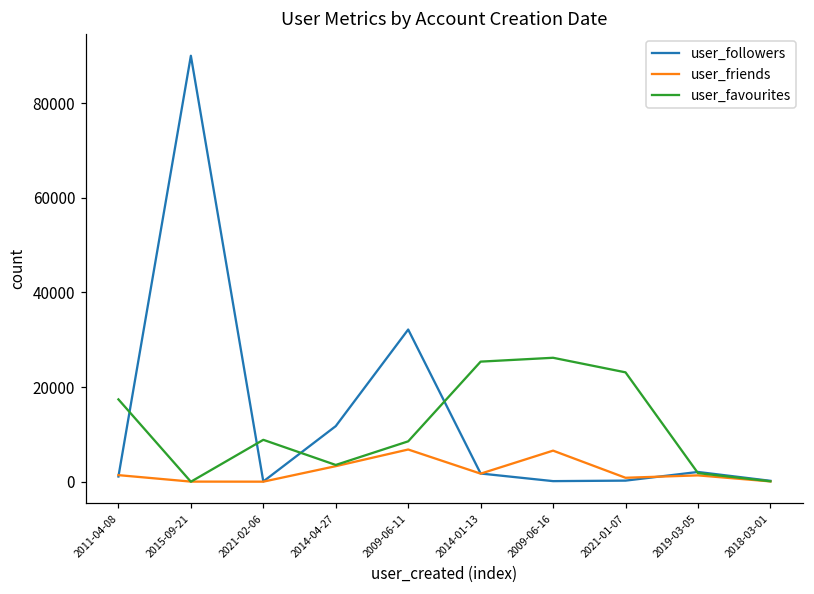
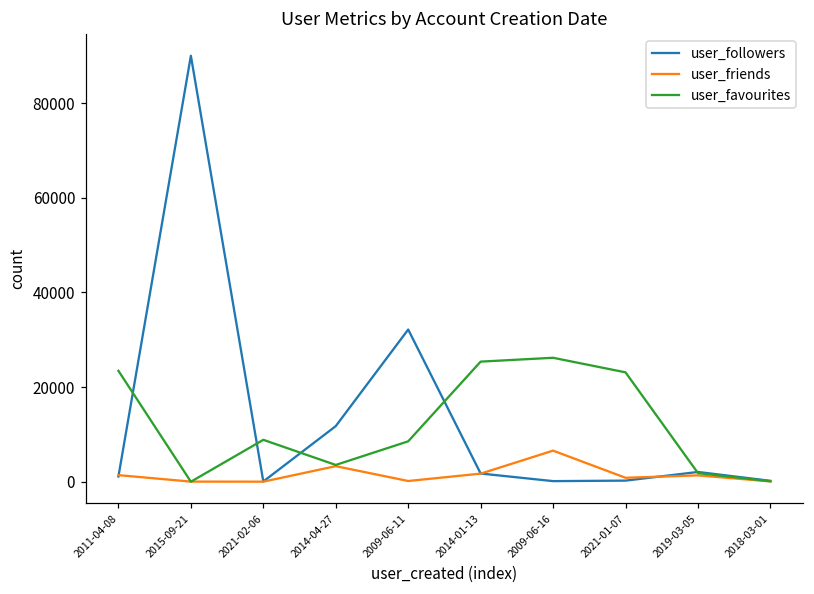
  {
    "user_followers": {
      "2015-09-21": 90000,
      "2014-04-27": 12000,
      "2009-06-11": 32000,
      "2009-06-16": 0,
      "2021-01-07": 0
    },
    "user_friends": {
-     "2009-06-11": 7000,
+     "2009-06-11": 0,
      "2009-06-16": 7000,
      "2021-01-07": 1000
    },
    "user_favourites": {
-     "2011-04-08": 17000,
+     "2011-04-08": 23000,
      "2021-02-06": 9000,
      "2009-06-11": 9000,
      "2014-01-13": 25000,
      "2009-06-16": 26000,
      "2021-01-07": 23000
    }
  }
